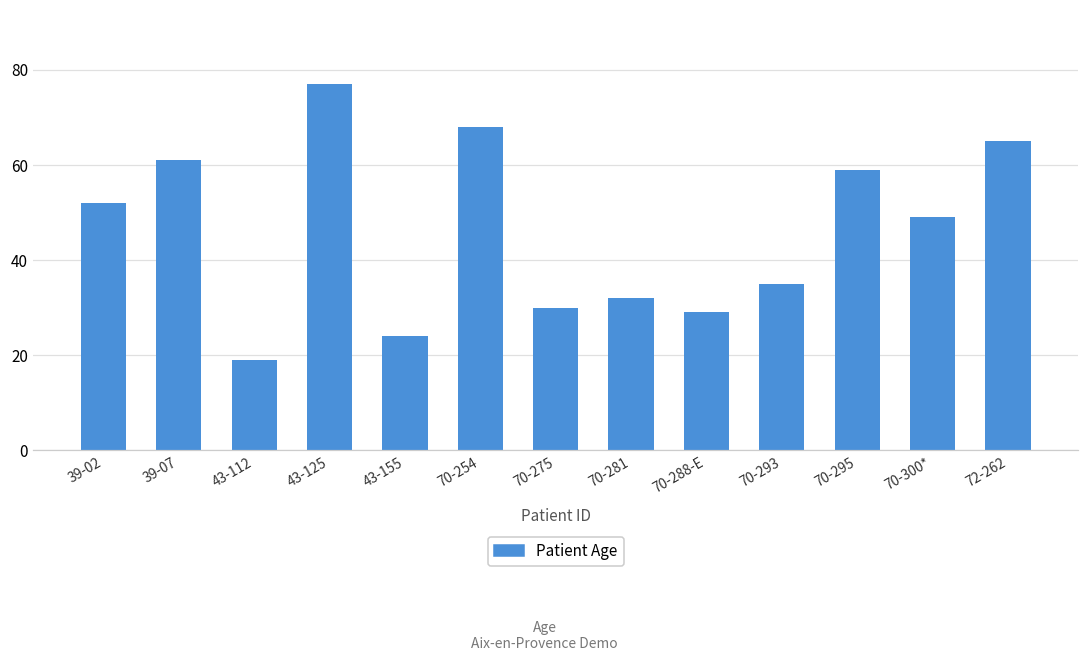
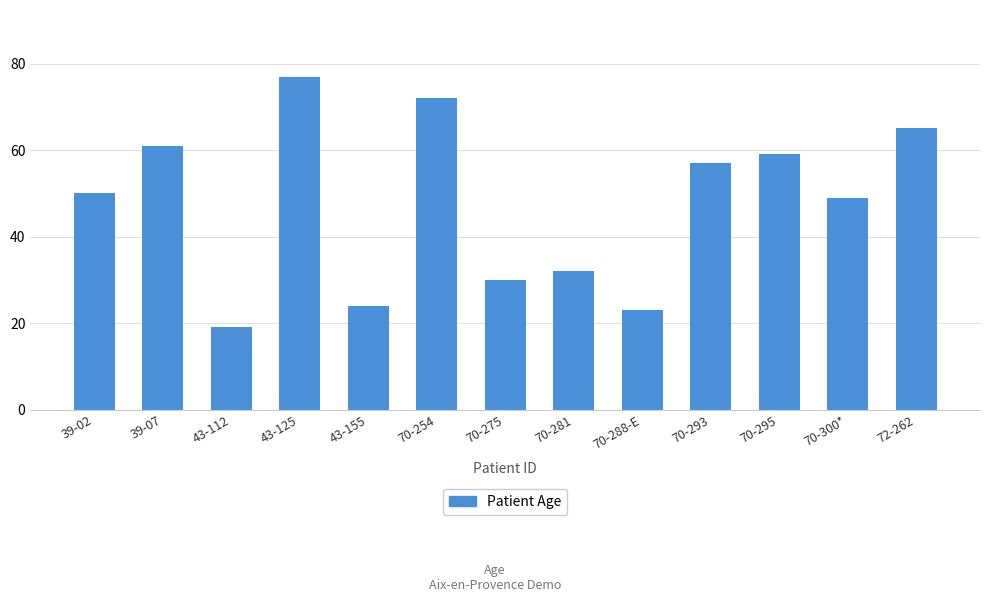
  {
-   "39-02": 52,
+   "39-02": 50,
    "39-07": 61,
    "43-112": 19,
    "43-125": 77,
    "43-155": 24,
-   "70-254": 68,
+   "70-254": 72,
    "70-275": 30,
    "70-281": 32,
-   "70-288-E": 29,
-   "70-293": 35,
+   "70-288-E": 23,
+   "70-293": 57,
    "70-295": 59,
    "70-300*": 49,
    "72-262": 65
  }
